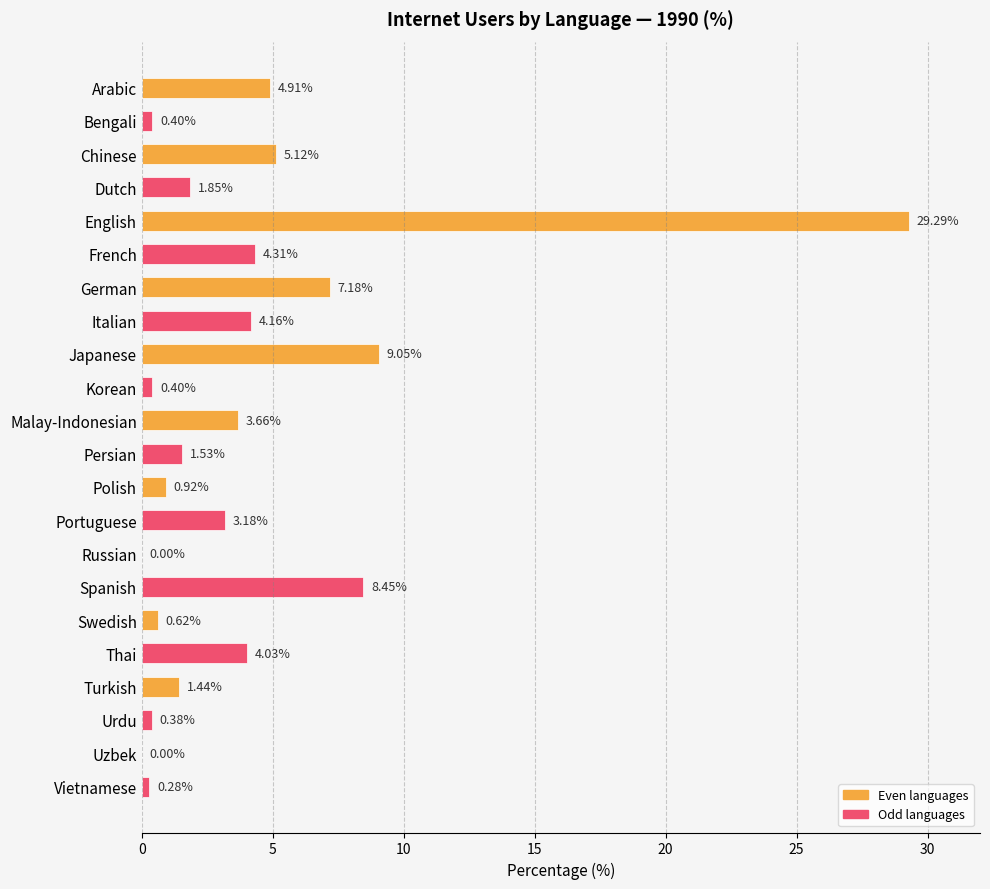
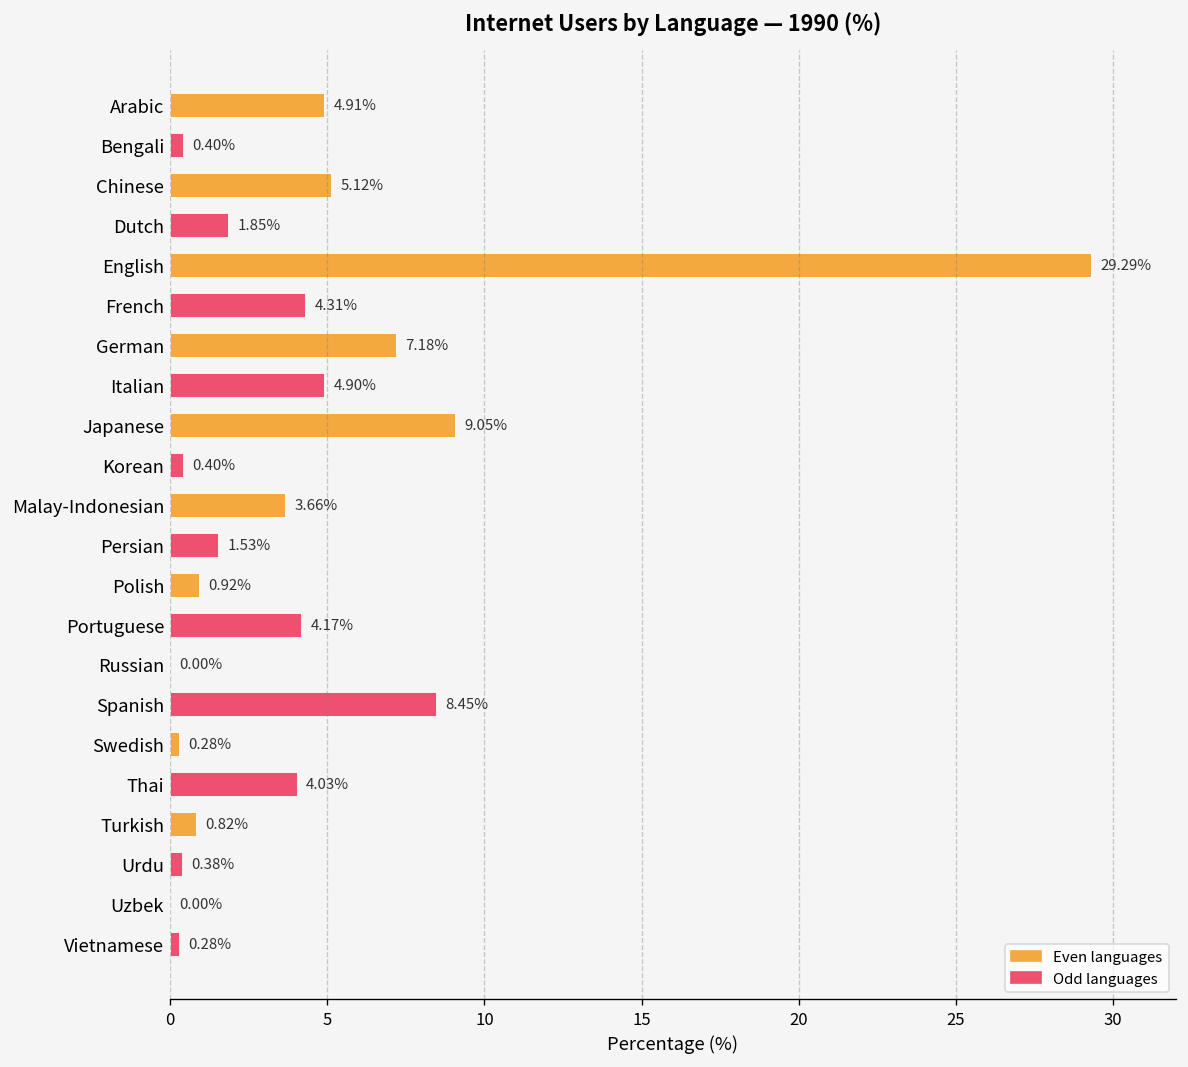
  {
    "Arabic": "4.91%",
    "Bengali": "0.40%",
    "Chinese": "5.12%",
    "Dutch": "1.85%",
    "English": "29.29%",
    "French": "4.31%",
    "German": "7.18%",
-   "Italian": "4.16%",
+   "Italian": "4.90%",
    "Japanese": "9.05%",
    "Korean": "0.40%",
    "Malay-Indonesian": "3.66%",
    "Persian": "1.53%",
    "Polish": "0.92%",
-   "Portuguese": "3.18%",
+   "Portuguese": "4.17%",
    "Russian": "0.00%",
    "Spanish": "8.45%",
-   "Swedish": "0.62%",
+   "Swedish": "0.28%",
    "Thai": "4.03%",
-   "Turkish": "1.44%",
+   "Turkish": "0.82%",
    "Urdu": "0.38%",
    "Uzbek": "0.00%",
    "Vietnamese": "0.28%"
  }
